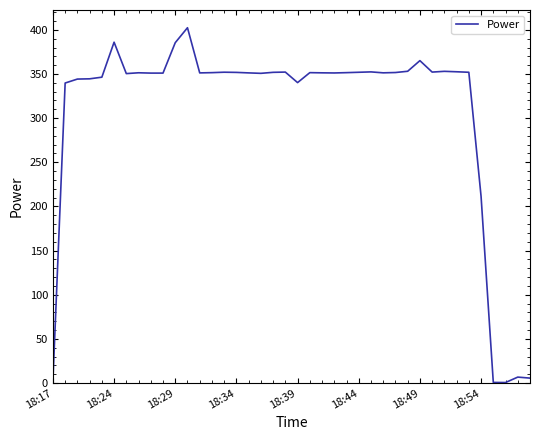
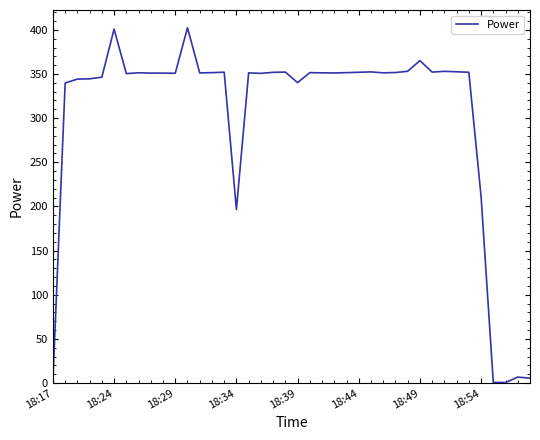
  {
    "18:17": 0,
-   "18:24": 390,
-   "18:29": 390,
-   "18:34": 350,
+   "18:24": 400,
+   "18:29": 350,
+   "18:34": 200,
    "18:39": 340,
    "18:44": 350,
    "18:49": 370,
    "18:54": 210
  }
